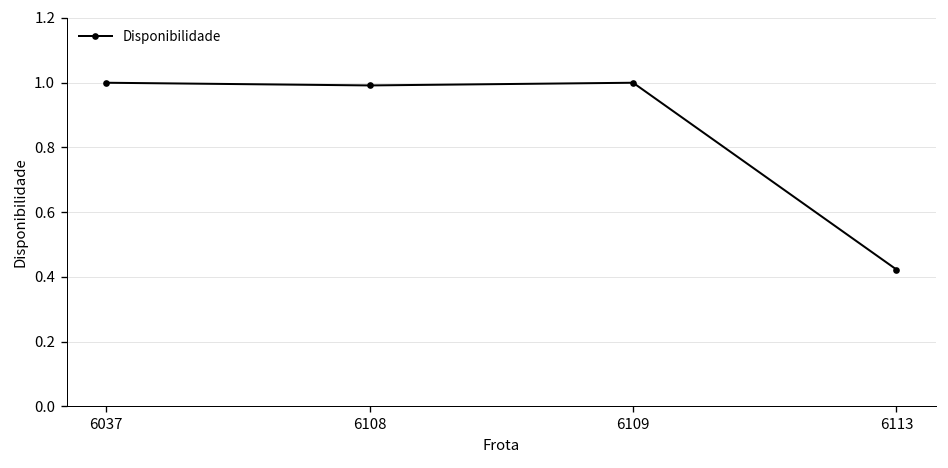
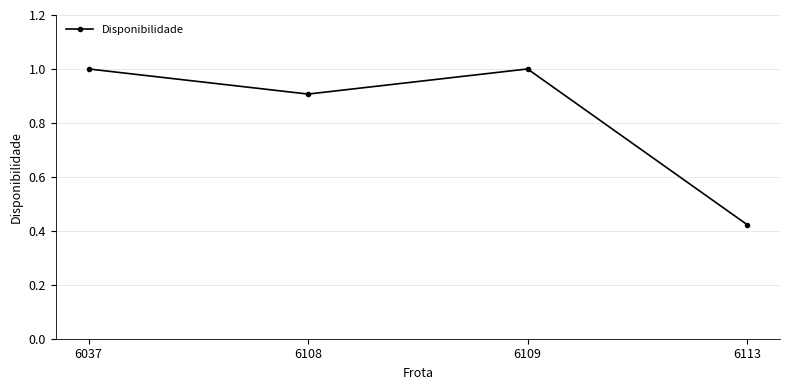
  {
    "6037": 1.00,
-   "6108": 0.99,
+   "6108": 0.91,
    "6109": 1.00,
    "6113": 0.42
  }
